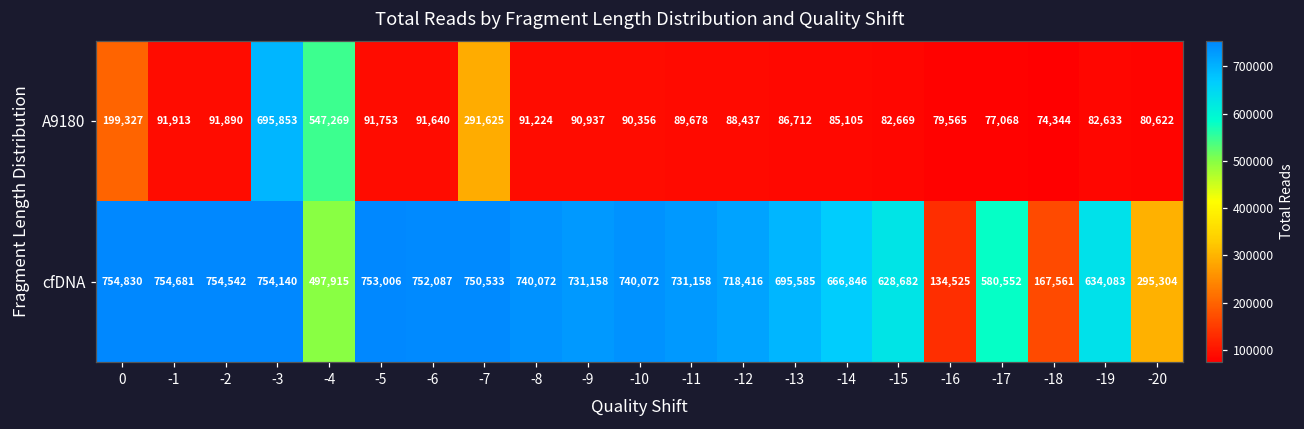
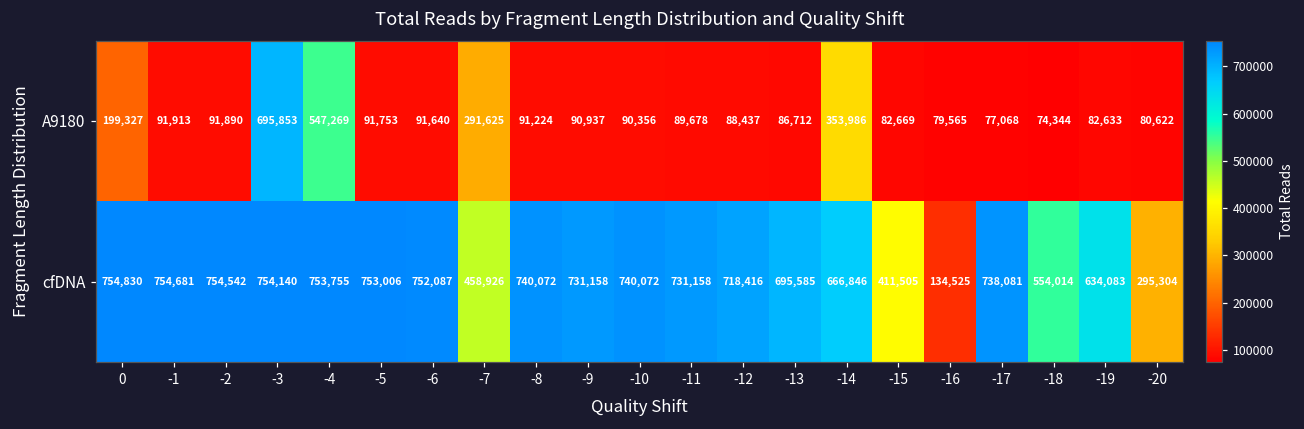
  {
    "A9180": {
      "0": "199,327",
      "-1": "91,913",
      "-2": "91,890",
      "-3": "695,853",
      "-4": "547,269",
      "-5": "91,753",
      "-6": "91,640",
      "-7": "291,625",
      "-8": "91,224",
      "-9": "90,937",
      "-10": "90,356",
      "-11": "89,678",
      "-12": "88,437",
      "-13": "86,712",
-     "-14": "85,105",
+     "-14": "353,986",
      "-15": "82,669",
      "-16": "79,565",
      "-17": "77,068",
      "-18": "74,344",
      "-19": "82,633",
      "-20": "80,622"
    },
    "cfDNA": {
      "0": "754,830",
      "-1": "754,681",
      "-2": "754,542",
      "-3": "754,140",
-     "-4": "497,915",
+     "-4": "753,755",
      "-5": "753,006",
      "-6": "752,087",
-     "-7": "750,533",
+     "-7": "458,926",
      "-8": "740,072",
      "-9": "731,158",
      "-10": "740,072",
      "-11": "731,158",
      "-12": "718,416",
      "-13": "695,585",
      "-14": "666,846",
-     "-15": "628,682",
+     "-15": "411,505",
      "-16": "134,525",
-     "-17": "580,552",
-     "-18": "167,561",
+     "-17": "738,081",
+     "-18": "554,014",
      "-19": "634,083",
      "-20": "295,304"
    }
  }
